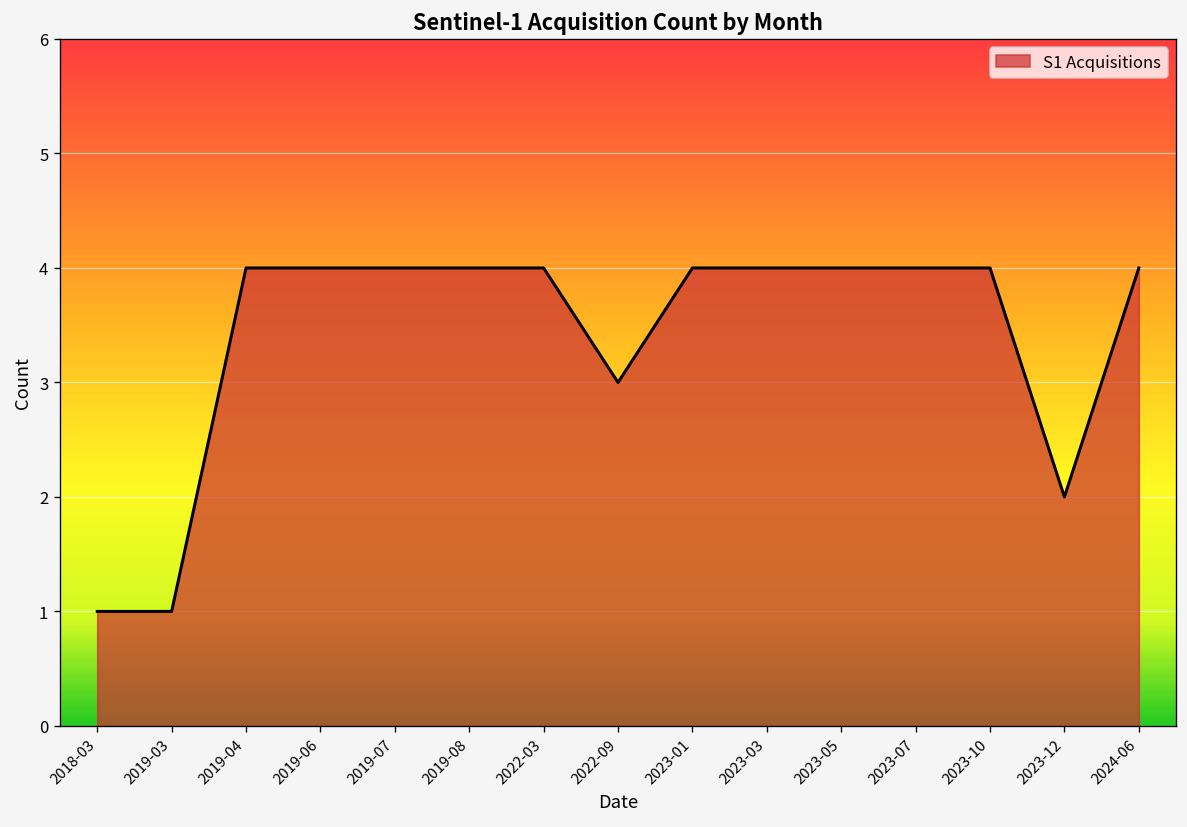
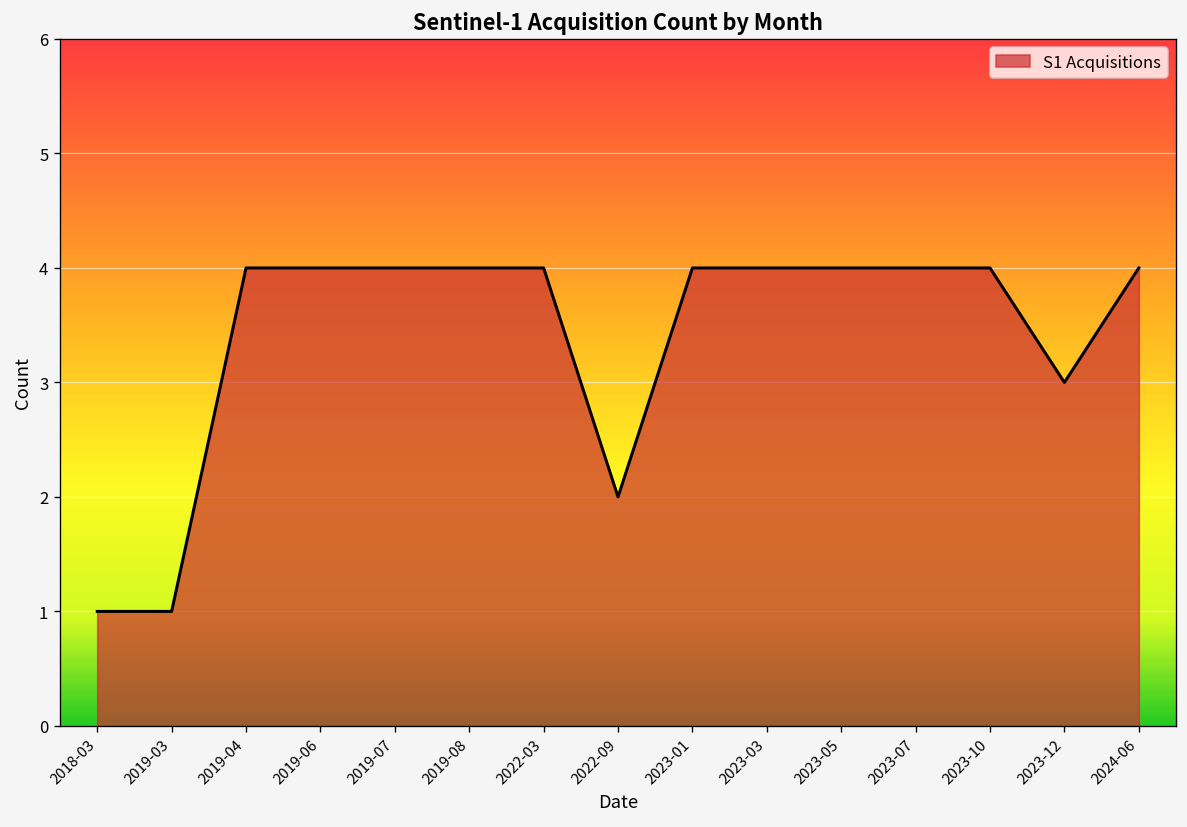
  {
    "2018-03": 1,
    "2019-03": 1,
    "2019-04": 4,
    "2019-06": 4,
    "2019-07": 4,
    "2019-08": 4,
    "2022-03": 4,
-   "2022-09": 3,
+   "2022-09": 2,
    "2023-01": 4,
    "2023-03": 4,
    "2023-05": 4,
    "2023-07": 4,
    "2023-10": 4,
-   "2023-12": 2,
+   "2023-12": 3,
    "2024-06": 4
  }
